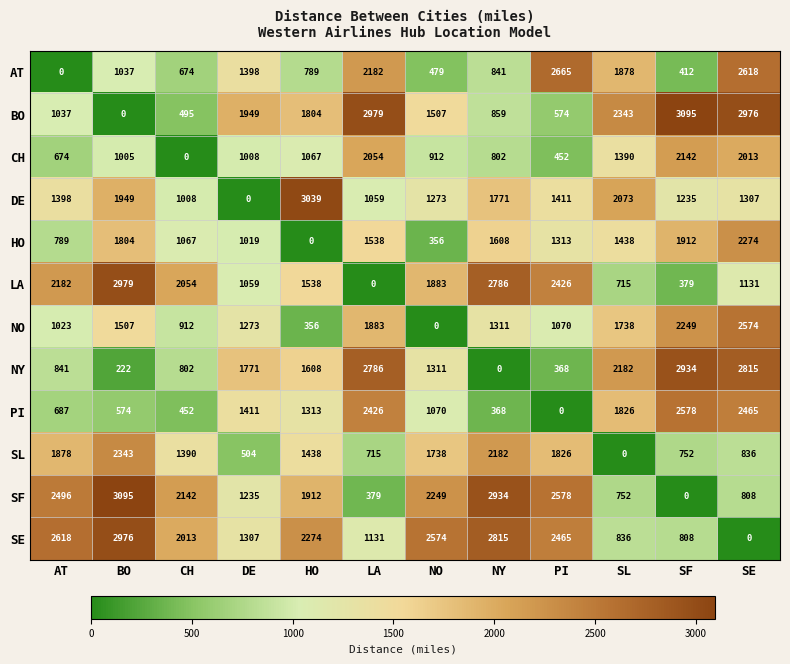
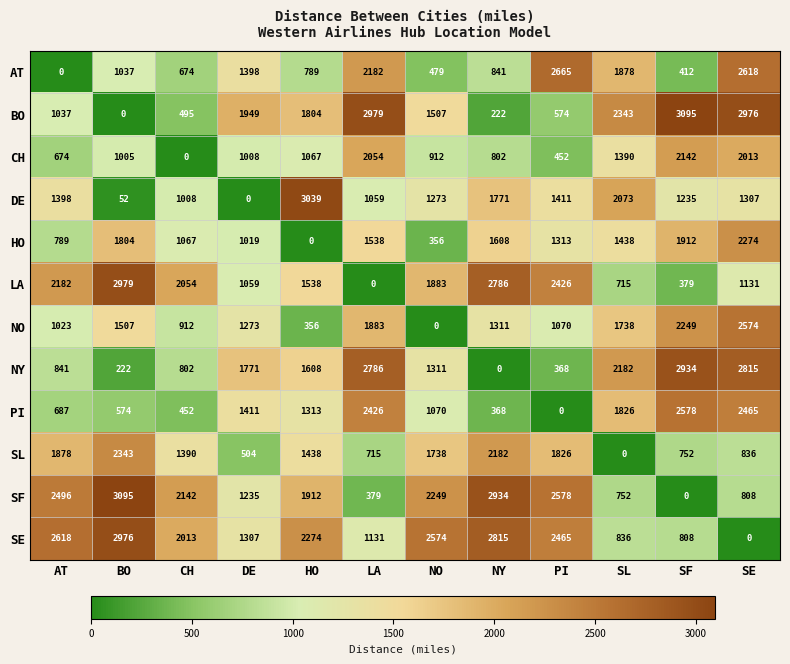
  {
    "AT": {
      "AT": 0,
      "BO": 1037,
      "CH": 674,
      "DE": 1398,
      "HO": 789,
      "LA": 2182,
      "NO": 479,
      "NY": 841,
      "PI": 2665,
      "SL": 1878,
      "SF": 412,
      "SE": 2618
    },
    "BO": {
      "AT": 1037,
      "BO": 0,
      "CH": 495,
      "DE": 1949,
      "HO": 1804,
      "LA": 2979,
      "NO": 1507,
-     "NY": 859,
+     "NY": 222,
      "PI": 574,
      "SL": 2343,
      "SF": 3095,
      "SE": 2976
    },
    "CH": {
      "AT": 674,
      "BO": 1005,
      "CH": 0,
      "DE": 1008,
      "HO": 1067,
      "LA": 2054,
      "NO": 912,
      "NY": 802,
      "PI": 452,
      "SL": 1390,
      "SF": 2142,
      "SE": 2013
    },
    "DE": {
      "AT": 1398,
-     "BO": 1949,
+     "BO": 52,
      "CH": 1008,
      "DE": 0,
      "HO": 3039,
      "LA": 1059,
      "NO": 1273,
      "NY": 1771,
      "PI": 1411,
      "SL": 2073,
      "SF": 1235,
      "SE": 1307
    },
    "HO": {
      "AT": 789,
      "BO": 1804,
      "CH": 1067,
      "DE": 1019,
      "HO": 0,
      "LA": 1538,
      "NO": 356,
      "NY": 1608,
      "PI": 1313,
      "SL": 1438,
      "SF": 1912,
      "SE": 2274
    },
    "LA": {
      "AT": 2182,
      "BO": 2979,
      "CH": 2054,
      "DE": 1059,
      "HO": 1538,
      "LA": 0,
      "NO": 1883,
      "NY": 2786,
      "PI": 2426,
      "SL": 715,
      "SF": 379,
      "SE": 1131
    },
    "NO": {
      "AT": 1023,
      "BO": 1507,
      "CH": 912,
      "DE": 1273,
      "HO": 356,
      "LA": 1883,
      "NO": 0,
      "NY": 1311,
      "PI": 1070,
      "SL": 1738,
      "SF": 2249,
      "SE": 2574
    },
    "NY": {
      "AT": 841,
      "BO": 222,
      "CH": 802,
      "DE": 1771,
      "HO": 1608,
      "LA": 2786,
      "NO": 1311,
      "NY": 0,
      "PI": 368,
      "SL": 2182,
      "SF": 2934,
      "SE": 2815
    },
    "PI": {
      "AT": 687,
      "BO": 574,
      "CH": 452,
      "DE": 1411,
      "HO": 1313,
      "LA": 2426,
      "NO": 1070,
      "NY": 368,
      "PI": 0,
      "SL": 1826,
      "SF": 2578,
      "SE": 2465
    },
    "SL": {
      "AT": 1878,
      "BO": 2343,
      "CH": 1390,
      "DE": 504,
      "HO": 1438,
      "LA": 715,
      "NO": 1738,
      "NY": 2182,
      "PI": 1826,
      "SL": 0,
      "SF": 752,
      "SE": 836
    },
    "SF": {
      "AT": 2496,
      "BO": 3095,
      "CH": 2142,
      "DE": 1235,
      "HO": 1912,
      "LA": 379,
      "NO": 2249,
      "NY": 2934,
      "PI": 2578,
      "SL": 752,
      "SF": 0,
      "SE": 808
    },
    "SE": {
      "AT": 2618,
      "BO": 2976,
      "CH": 2013,
      "DE": 1307,
      "HO": 2274,
      "LA": 1131,
      "NO": 2574,
      "NY": 2815,
      "PI": 2465,
      "SL": 836,
      "SF": 808,
      "SE": 0
    }
  }
